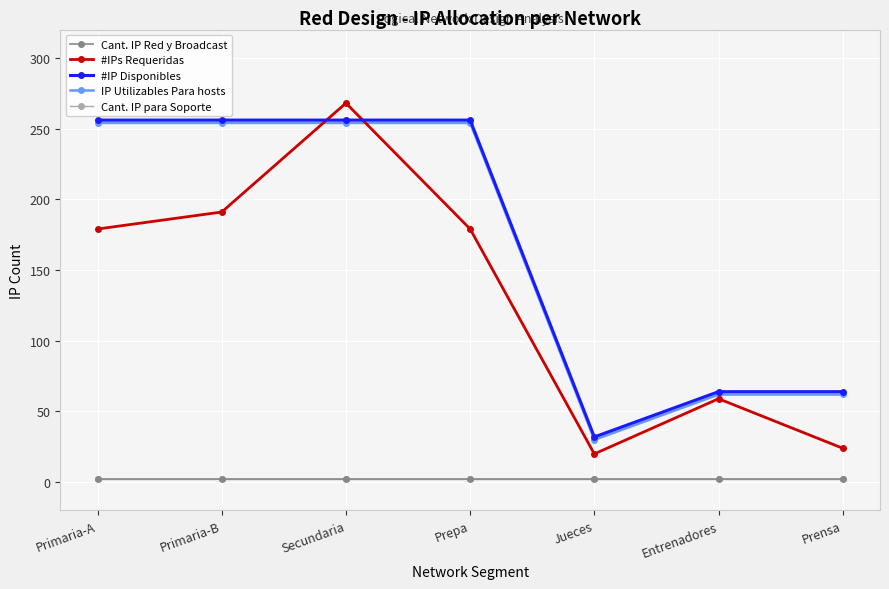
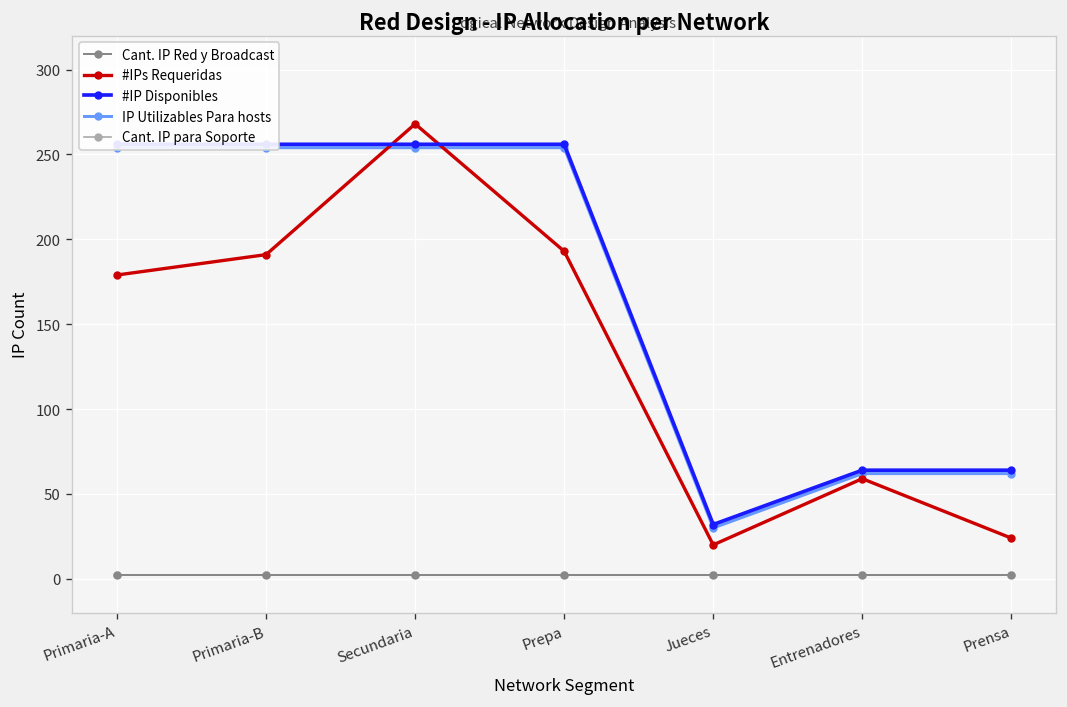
  {
    "Cant. IP para Soporte": {
      "Primaria-A": 2,
      "Primaria-B": 2,
      "Secundaria": 2,
      "Prepa": 2,
      "Jueces": 2,
      "Entrenadores": 2,
      "Prensa": 2
    },
    "#IPs Requeridas": {
      "Primaria-A": 179,
      "Primaria-B": 191,
      "Secundaria": 268,
-     "Prepa": 179,
+     "Prepa": 193,
      "Jueces": 20,
      "Entrenadores": 59,
      "Prensa": 24
    },
    "#IP Disponibles": {
      "Primaria-A": 256,
      "Primaria-B": 256,
      "Secundaria": 256,
      "Prepa": 256,
      "Jueces": 32,
      "Entrenadores": 64,
      "Prensa": 64
    },
    "IP Utilizables Para hosts": {
      "Primaria-A": 254,
      "Primaria-B": 254,
      "Secundaria": 254,
      "Prepa": 254,
      "Jueces": 30,
      "Entrenadores": 62,
      "Prensa": 62
    }
  }
